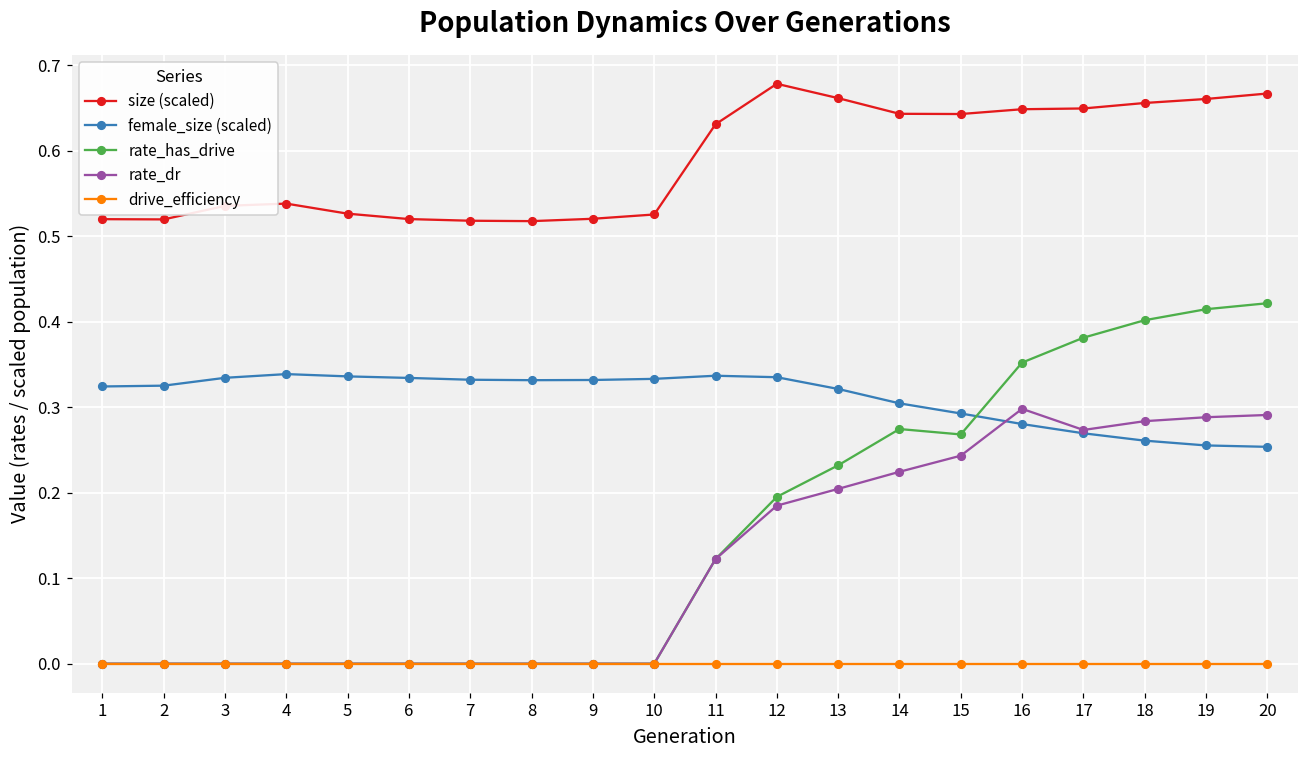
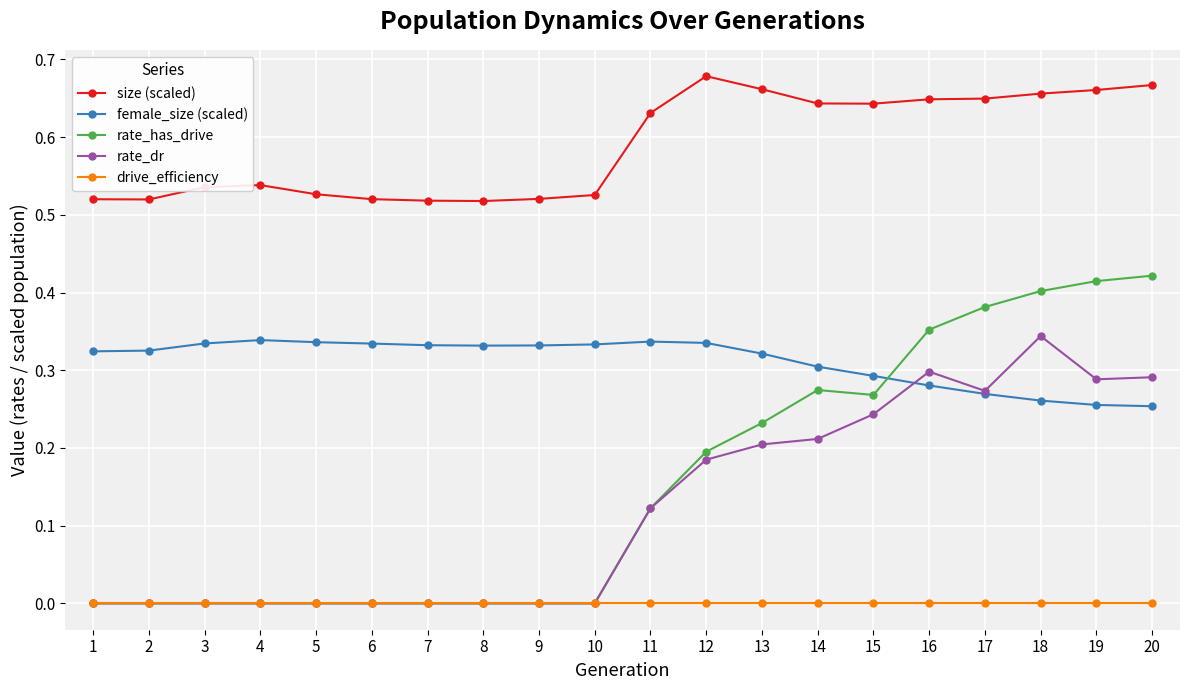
  {
    "size (scaled)": {
      "1": 0.52,
      "2": 0.52,
      "4": 0.54,
      "5": 0.53,
      "6": 0.52,
      "7": 0.52,
      "8": 0.52,
      "9": 0.52,
      "10": 0.53,
      "11": 0.63,
      "12": 0.68,
      "13": 0.66,
      "14": 0.64,
      "15": 0.64,
      "16": 0.65,
      "17": 0.65,
      "18": 0.66,
      "19": 0.66,
      "20": 0.67
    },
    "female_size (scaled)": {
      "1": 0.32,
      "2": 0.33,
      "3": 0.33,
      "4": 0.34,
      "5": 0.34,
      "6": 0.33,
      "7": 0.33,
      "8": 0.33,
      "9": 0.33,
      "10": 0.33,
      "11": 0.34,
      "12": 0.34,
      "13": 0.32,
      "14": 0.30,
      "15": 0.29,
      "16": 0.28,
      "17": 0.27,
      "18": 0.26,
      "19": 0.26,
      "20": 0.25
    },
    "rate_has_drive": {
      "12": 0.20,
      "13": 0.23,
      "14": 0.27,
      "15": 0.27,
      "16": 0.35,
      "17": 0.38,
      "18": 0.40,
      "19": 0.41,
      "20": 0.42
    },
    "rate_dr": {
      "12": 0.18,
      "13": 0.20,
-     "14": 0.22,
+     "14": 0.21,
      "15": 0.24,
      "16": 0.30,
      "17": 0.27,
-     "18": 0.28,
+     "18": 0.34,
      "19": 0.29,
      "20": 0.29
    },
    "drive_efficiency": {
      "11": 0.00,
      "12": 0.00,
      "13": 0.00,
      "14": 0.00,
      "15": 0.00,
      "16": 0.00,
      "17": 0.00,
      "18": 0.00,
      "19": 0.00,
      "20": 0.00
    }
  }
